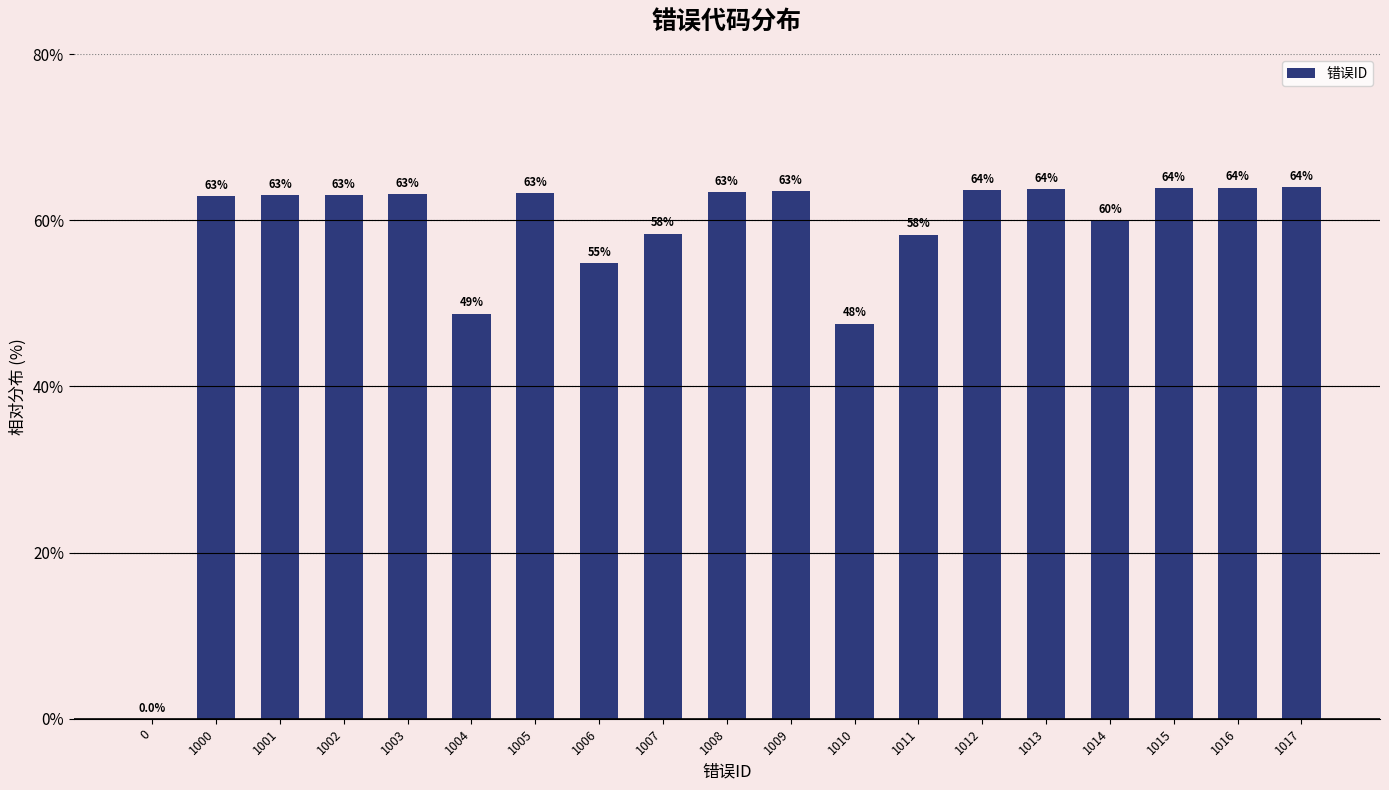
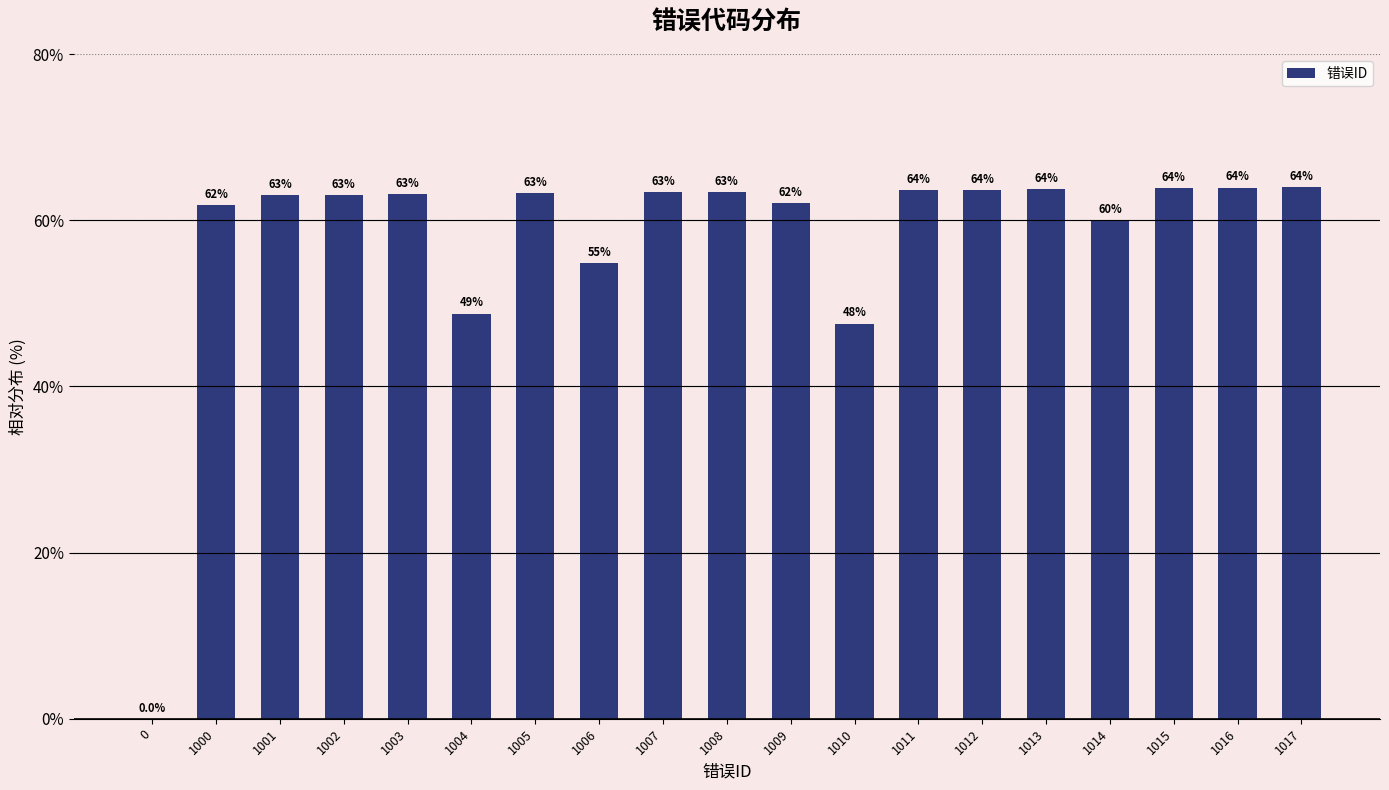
  {
    "0": "0.0%",
-   "1000": "63%",
+   "1000": "62%",
    "1001": "63%",
    "1002": "63%",
    "1003": "63%",
    "1004": "49%",
    "1005": "63%",
    "1006": "55%",
-   "1007": "58%",
+   "1007": "63%",
    "1008": "63%",
-   "1009": "63%",
+   "1009": "62%",
    "1010": "48%",
-   "1011": "58%",
+   "1011": "64%",
    "1012": "64%",
    "1013": "64%",
    "1014": "60%",
    "1015": "64%",
    "1016": "64%",
    "1017": "64%"
  }
